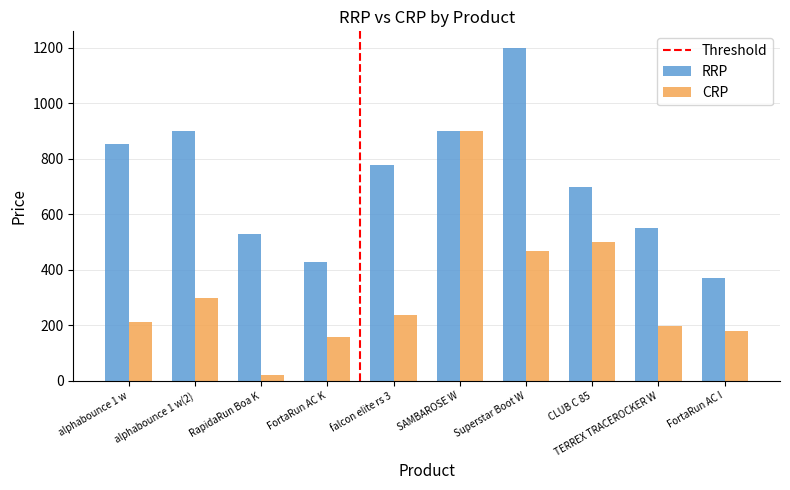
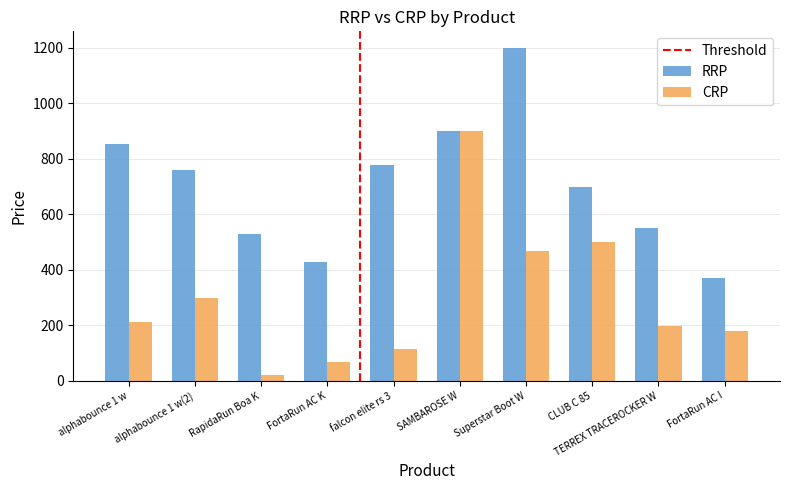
  {
    "RRP": {
      "alphabounce 1 w": 850,
-     "alphabounce 1 w(2)": 900,
+     "alphabounce 1 w(2)": 760,
      "RapidaRun Boa K": 530,
      "FortaRun AC K": 430,
      "falcon elite rs 3": 780,
      "SAMBAROSE W": 900,
      "Superstar Boot W": 1200,
      "CLUB C 85": 700,
      "TERREX TRACEROCKER W": 550,
      "FortaRun AC I": 370
    },
    "CRP": {
      "alphabounce 1 w": 210,
      "alphabounce 1 w(2)": 300,
      "RapidaRun Boa K": 20,
-     "FortaRun AC K": 160,
-     "falcon elite rs 3": 240,
+     "FortaRun AC K": 70,
+     "falcon elite rs 3": 120,
      "SAMBAROSE W": 900,
      "Superstar Boot W": 470,
      "CLUB C 85": 500,
      "TERREX TRACEROCKER W": 200,
      "FortaRun AC I": 180
    }
  }
